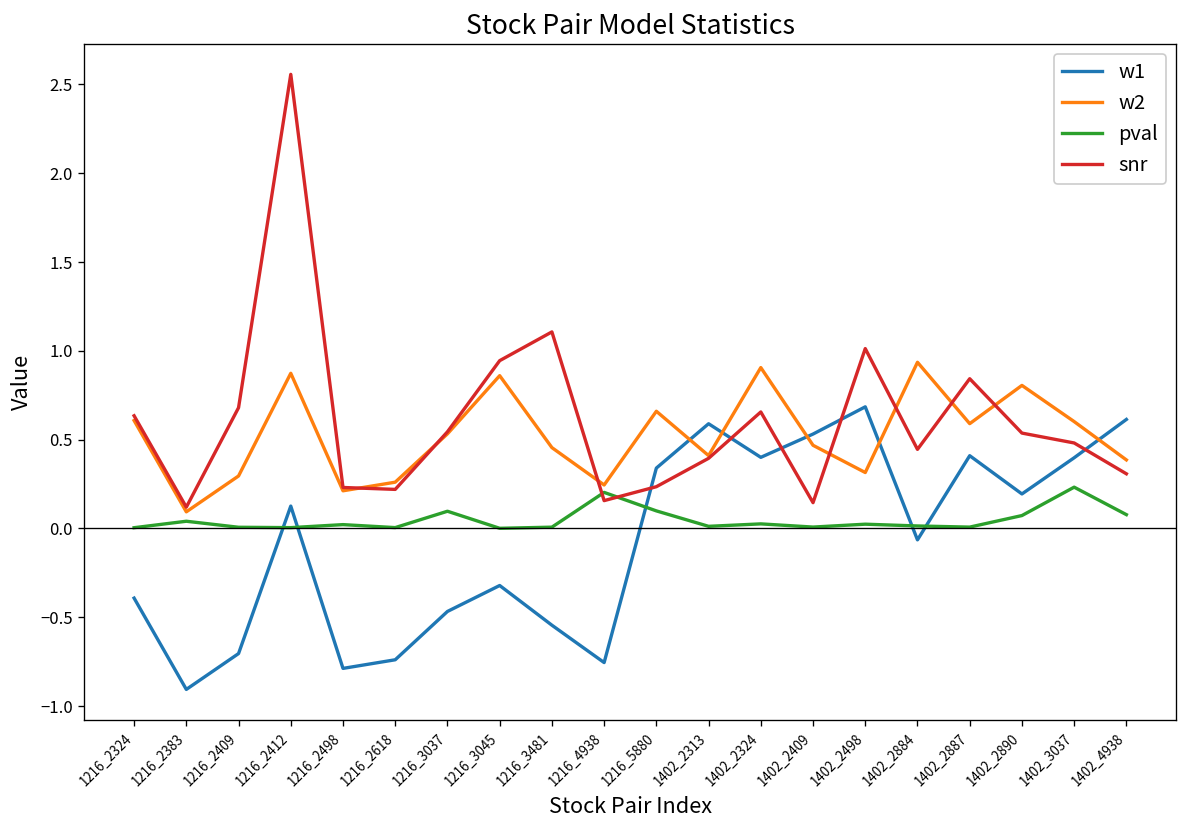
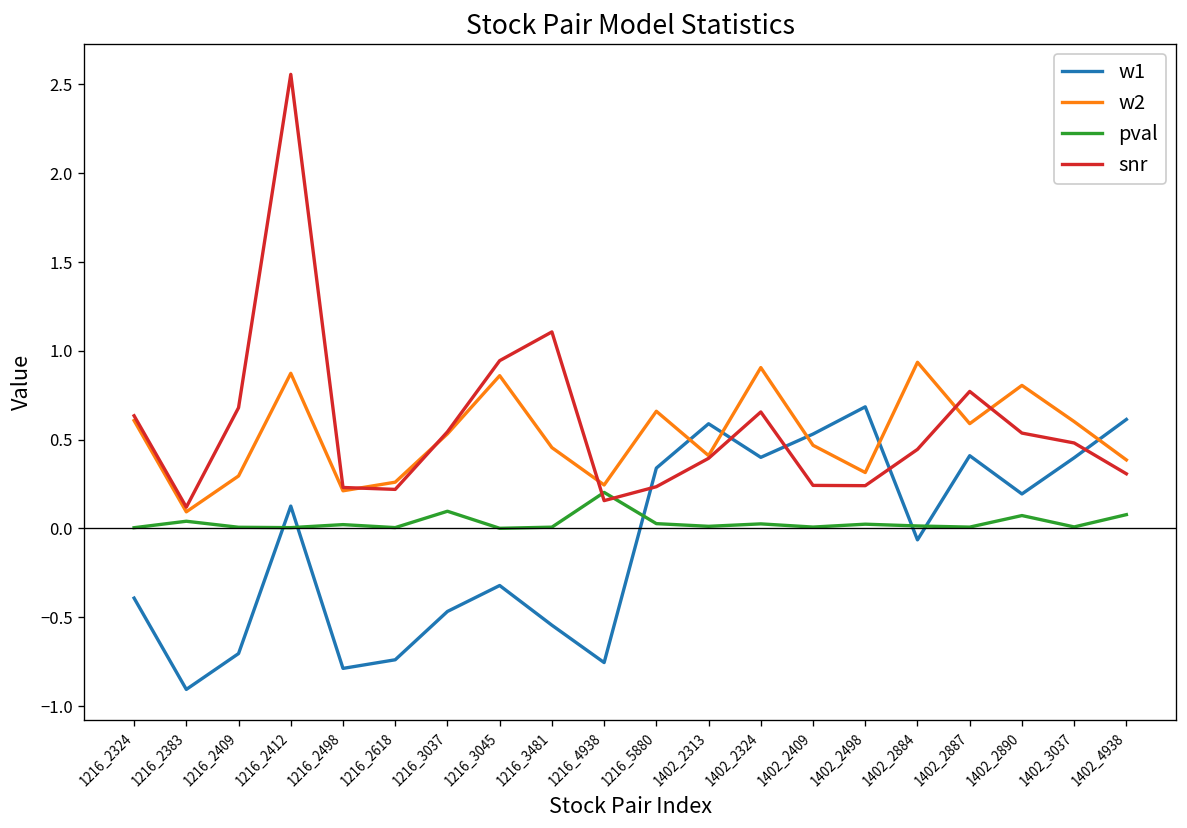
  {
    "w1": {
      "1216_2324": -0.39,
      "1216_2383": -0.91,
      "1216_2409": -0.70,
      "1216_2412": 0.13,
      "1216_2498": -0.79,
      "1216_2618": -0.74,
      "1216_3037": -0.47,
      "1216_3045": -0.32,
      "1216_3481": -0.54,
      "1216_4938": -0.76,
      "1216_5880": 0.34,
      "1402_2313": 0.59,
      "1402_2324": 0.40,
      "1402_2409": 0.53,
      "1402_2498": 0.68,
      "1402_2884": -0.06,
      "1402_2887": 0.41,
      "1402_2890": 0.19,
      "1402_3037": 0.40,
      "1402_4938": 0.61
    },
    "w2": {
      "1216_2324": 0.61,
      "1216_2383": 0.09,
      "1216_2409": 0.30,
      "1216_2412": 0.87,
      "1216_2498": 0.21,
      "1216_2618": 0.26,
      "1216_3045": 0.86,
      "1216_3481": 0.46,
      "1216_4938": 0.24,
      "1216_5880": 0.66,
      "1402_2324": 0.91,
      "1402_2409": 0.47,
      "1402_2498": 0.32,
      "1402_2884": 0.94,
      "1402_2887": 0.59,
      "1402_2890": 0.81,
      "1402_3037": 0.60,
      "1402_4938": 0.39
    },
    "pval": {
      "1216_2324": 0.00,
      "1216_2383": 0.04,
      "1216_2409": 0.01,
      "1216_2412": 0.00,
      "1216_2498": 0.02,
      "1216_2618": 0.00,
      "1216_3037": 0.10,
      "1216_3045": 0.00,
      "1216_3481": 0.01,
      "1216_4938": 0.20,
-     "1216_5880": 0.10,
+     "1216_5880": 0.03,
      "1402_2313": 0.01,
      "1402_2324": 0.03,
      "1402_2409": 0.01,
      "1402_2498": 0.02,
      "1402_2884": 0.01,
      "1402_2887": 0.01,
      "1402_2890": 0.07,
-     "1402_3037": 0.23,
+     "1402_3037": 0.01,
      "1402_4938": 0.08
    },
    "snr": {
      "1216_2324": 0.63,
      "1216_2383": 0.12,
      "1216_2409": 0.68,
      "1216_2412": 2.56,
      "1216_2498": 0.23,
      "1216_2618": 0.22,
      "1216_3045": 0.94,
      "1216_3481": 1.11,
      "1216_4938": 0.16,
      "1216_5880": 0.24,
      "1402_2324": 0.66,
-     "1402_2409": 0.15,
-     "1402_2498": 1.01,
+     "1402_2409": 0.24,
+     "1402_2498": 0.24,
      "1402_2884": 0.45,
-     "1402_2887": 0.84,
+     "1402_2887": 0.77,
      "1402_2890": 0.54,
      "1402_3037": 0.48,
      "1402_4938": 0.31
    }
  }
